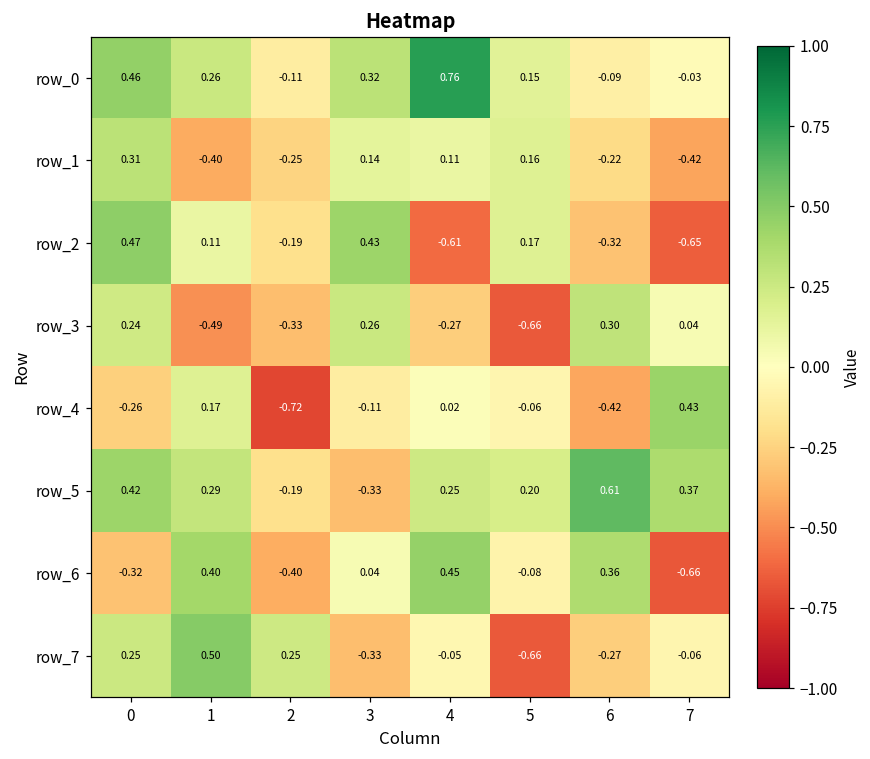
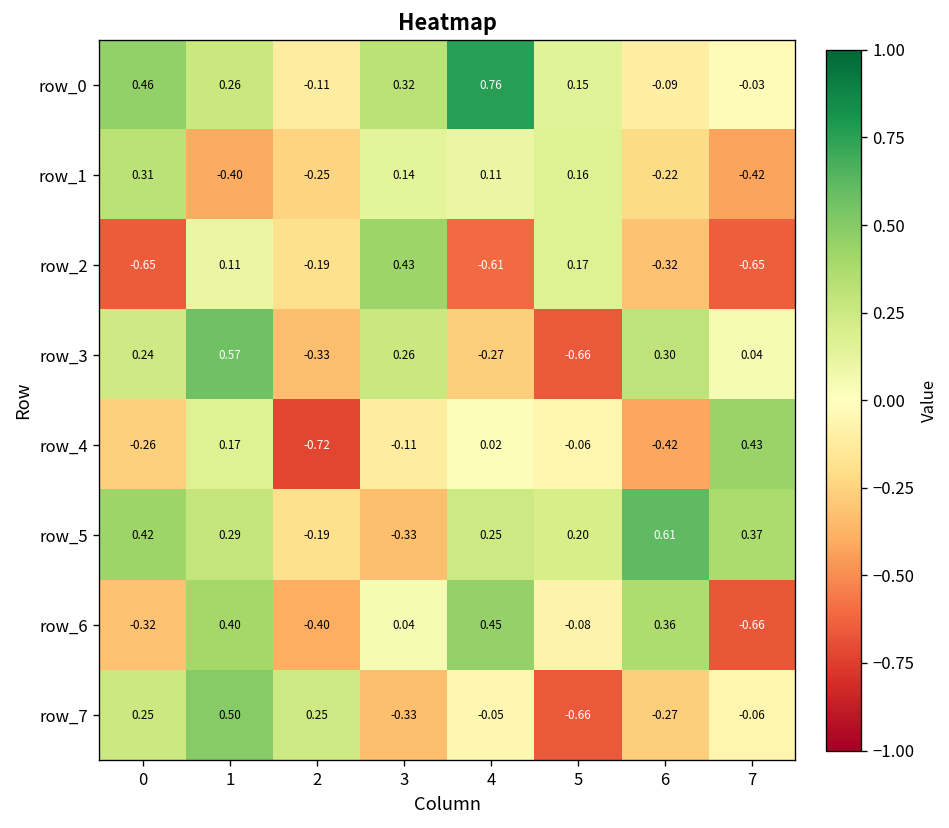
  {
    "row_0": {
      "0": 0.46,
      "1": 0.26,
      "2": -0.11,
      "3": 0.32,
      "4": 0.76,
      "5": 0.15,
      "6": -0.09,
      "7": -0.03
    },
    "row_1": {
      "0": 0.31,
      "1": -0.40,
      "2": -0.25,
      "3": 0.14,
      "4": 0.11,
      "5": 0.16,
      "6": -0.22,
      "7": -0.42
    },
    "row_2": {
-     "0": 0.47,
+     "0": -0.65,
      "1": 0.11,
      "2": -0.19,
      "3": 0.43,
      "4": -0.61,
      "5": 0.17,
      "6": -0.32,
      "7": -0.65
    },
    "row_3": {
      "0": 0.24,
-     "1": -0.49,
+     "1": 0.57,
      "2": -0.33,
      "3": 0.26,
      "4": -0.27,
      "5": -0.66,
      "6": 0.30,
      "7": 0.04
    },
    "row_4": {
      "0": -0.26,
      "1": 0.17,
      "2": -0.72,
      "3": -0.11,
      "4": 0.02,
      "5": -0.06,
      "6": -0.42,
      "7": 0.43
    },
    "row_5": {
      "0": 0.42,
      "1": 0.29,
      "2": -0.19,
      "3": -0.33,
      "4": 0.25,
      "5": 0.20,
      "6": 0.61,
      "7": 0.37
    },
    "row_6": {
      "0": -0.32,
      "1": 0.40,
      "2": -0.40,
      "3": 0.04,
      "4": 0.45,
      "5": -0.08,
      "6": 0.36,
      "7": -0.66
    },
    "row_7": {
      "0": 0.25,
      "1": 0.50,
      "2": 0.25,
      "3": -0.33,
      "4": -0.05,
      "5": -0.66,
      "6": -0.27,
      "7": -0.06
    }
  }
